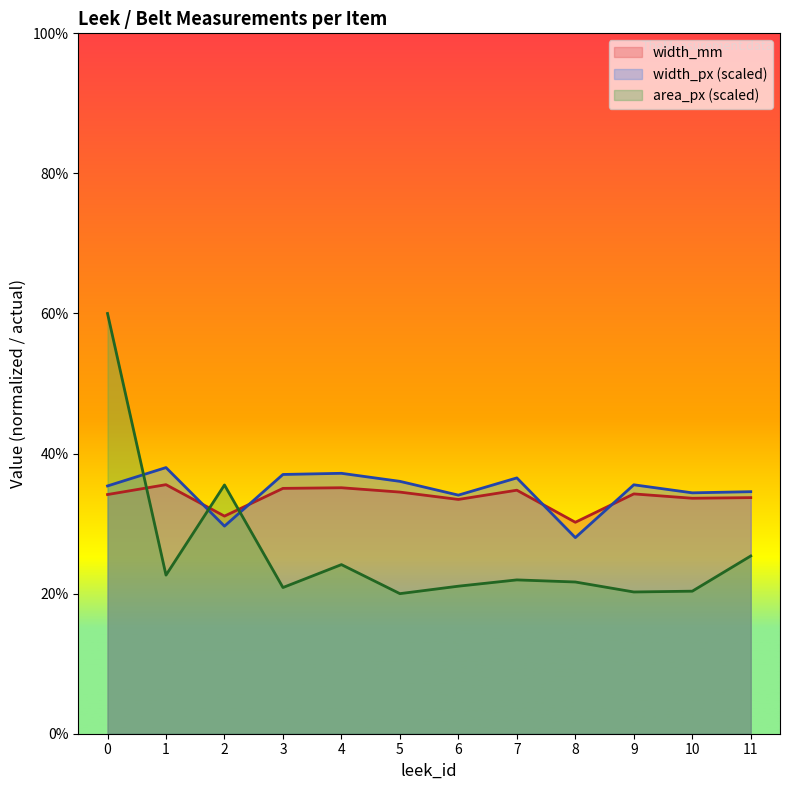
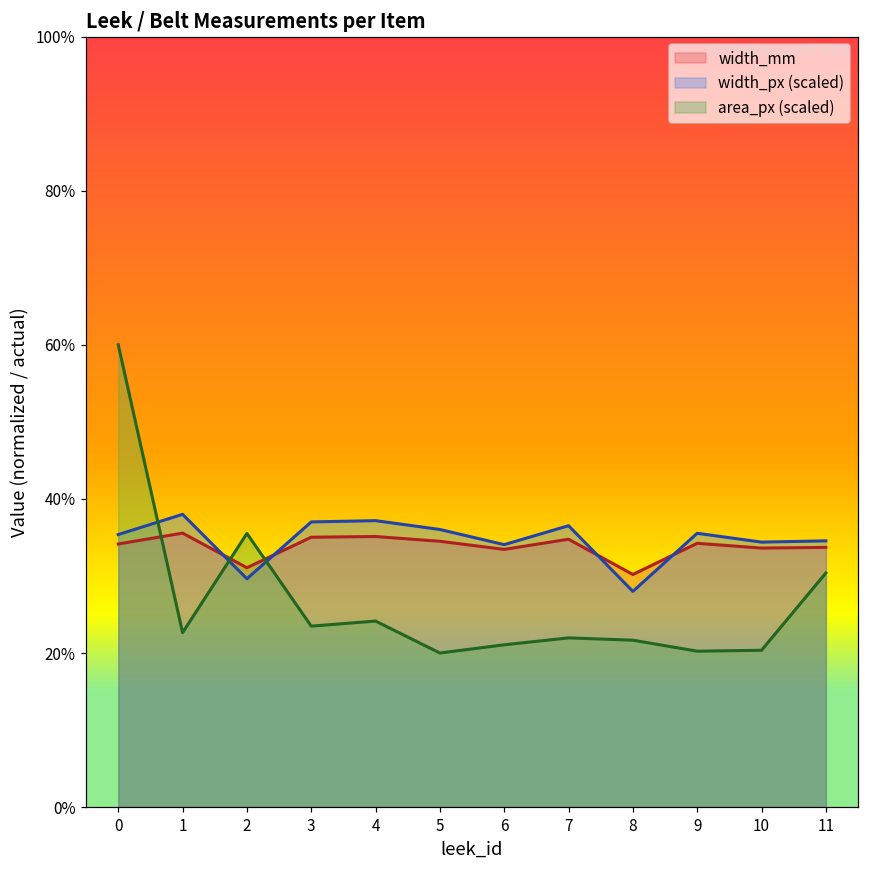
  {
    "width_mm": {
      "0": "34%",
      "1": "36%",
      "2": "31%",
      "3": "35%",
      "4": "35%",
      "5": "35%",
      "6": "33%",
      "7": "35%",
      "8": "30%",
      "9": "34%",
      "10": "34%",
      "11": "34%"
    },
    "width_px (scaled)": {
      "0": "35%",
      "1": "38%",
      "2": "30%",
      "3": "37%",
      "4": "37%",
      "5": "36%",
      "6": "34%",
      "7": "37%",
      "8": "28%",
      "9": "36%",
      "10": "34%",
      "11": "35%"
    },
    "area_px (scaled)": {
      "0": "60%",
      "1": "23%",
      "2": "36%",
-     "3": "21%",
+     "3": "23%",
      "4": "24%",
      "5": "20%",
      "6": "21%",
      "7": "22%",
      "8": "22%",
      "9": "20%",
      "10": "20%",
-     "11": "25%"
+     "11": "30%"
    }
  }
